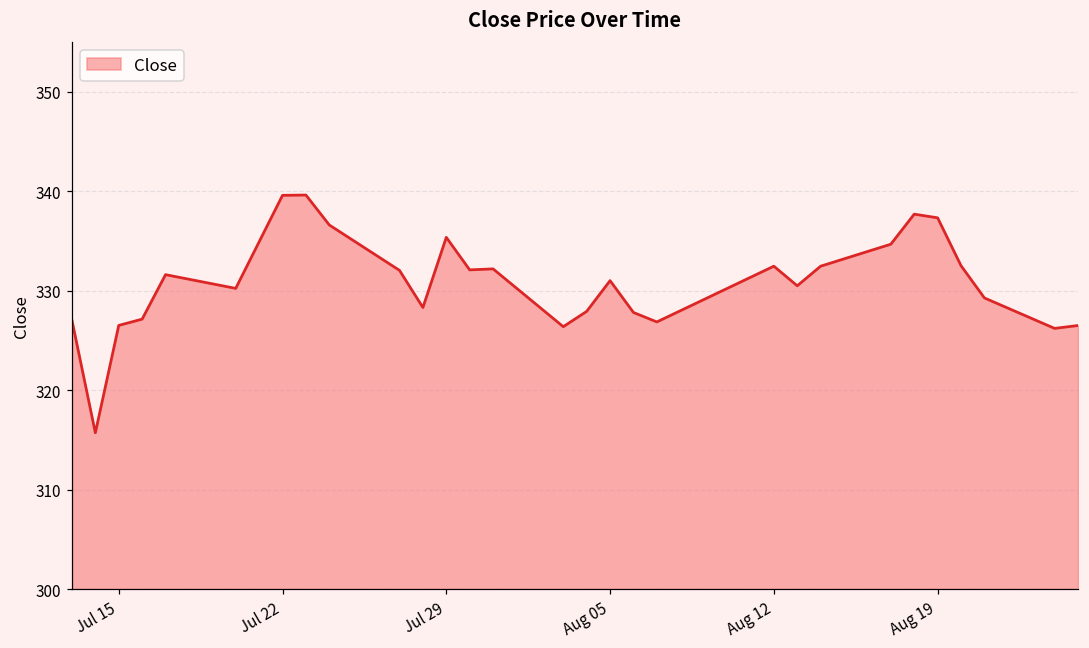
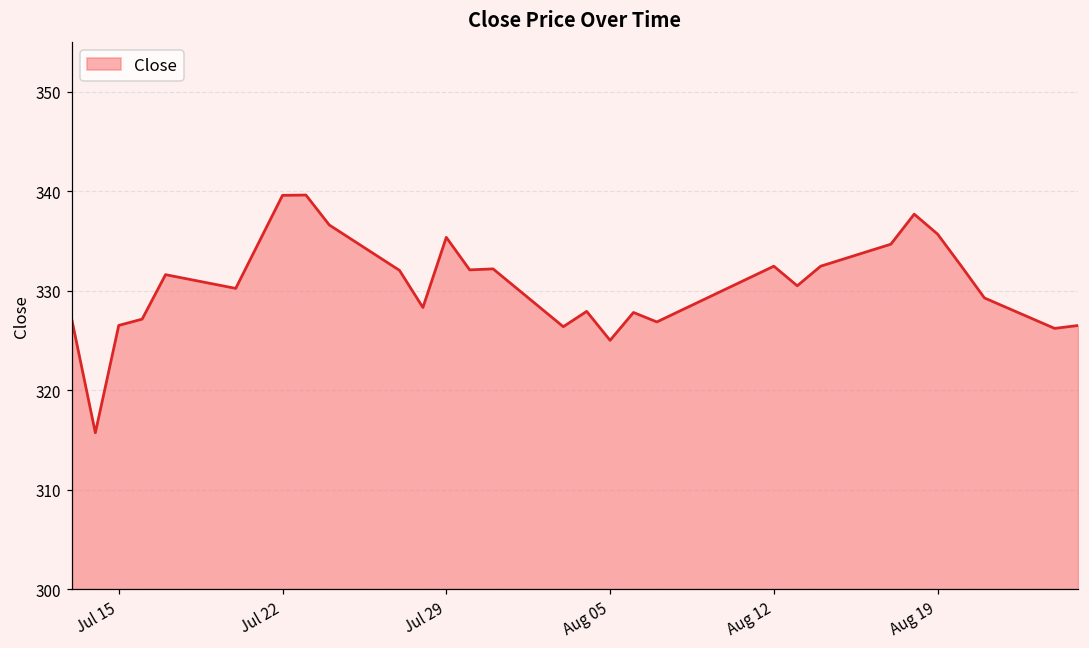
  {
    "Jul 15": 327,
    "Jul 22": 340,
    "Jul 29": 335,
-   "Aug 05": 331,
+   "Aug 05": 325,
    "Aug 12": 332,
-   "Aug 19": 337
+   "Aug 19": 336
  }
